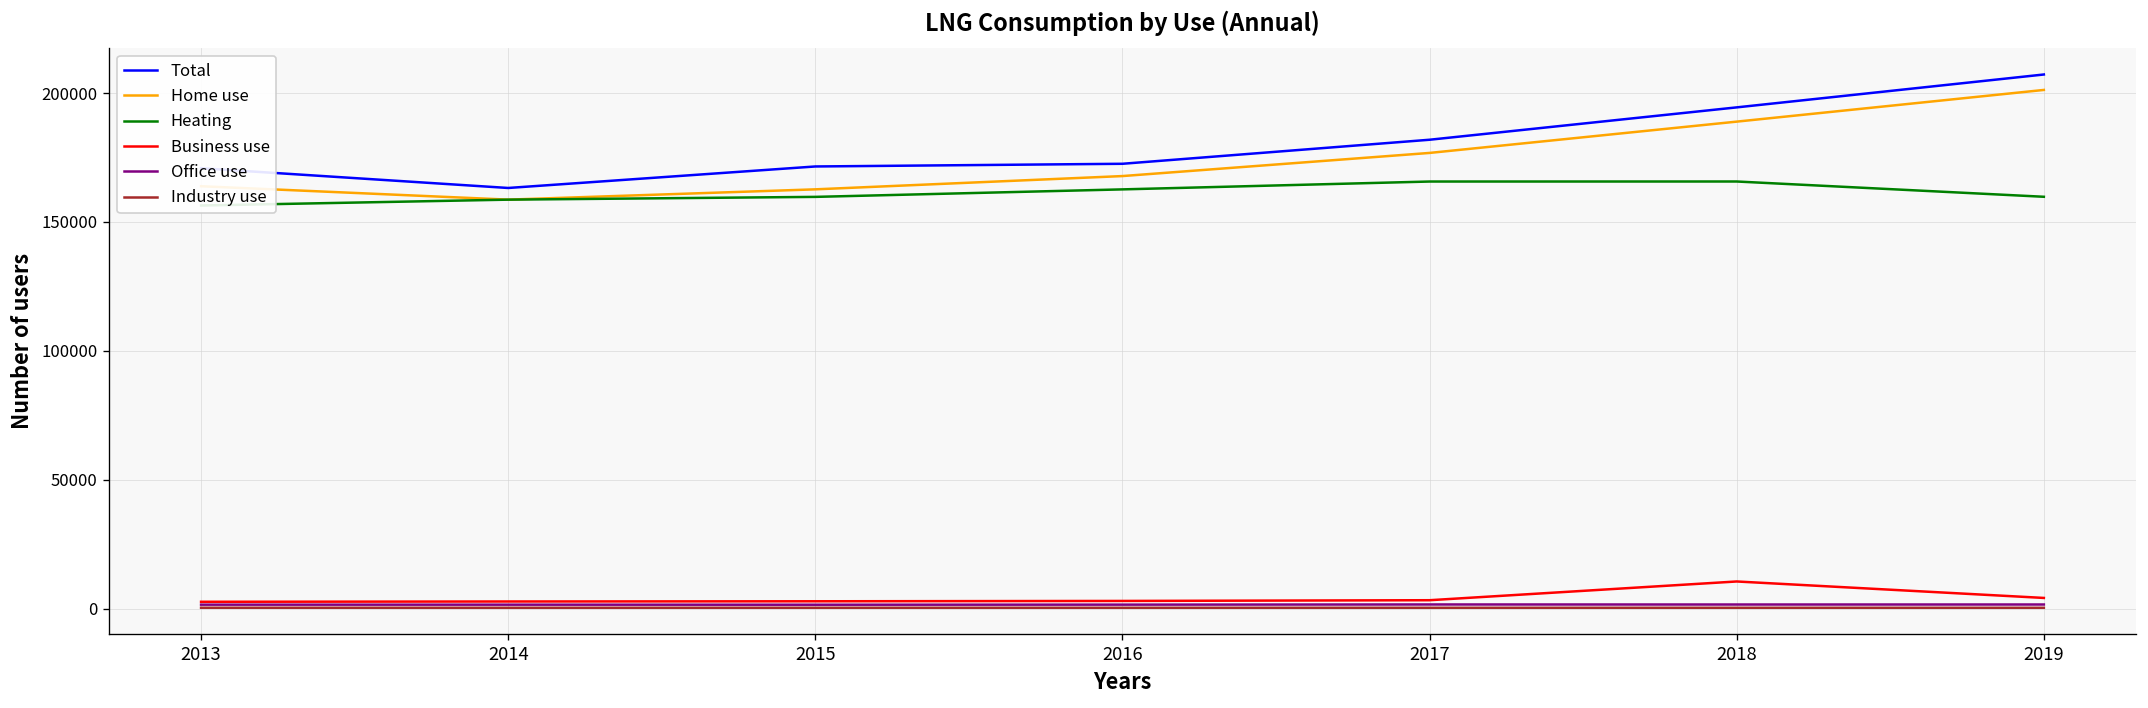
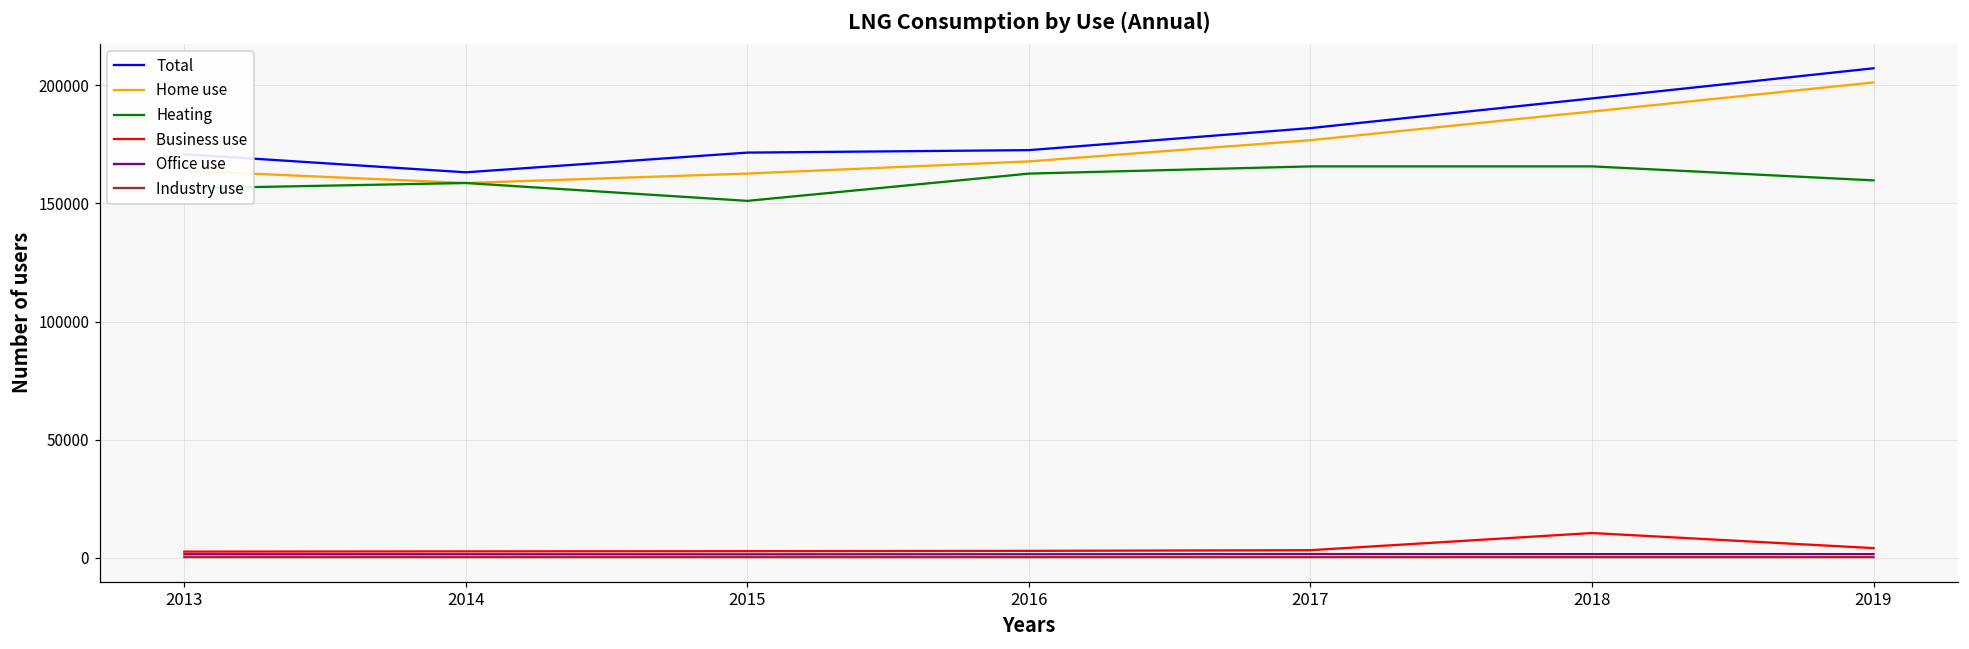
  {
    "Total": {
      "2014": 163000,
      "2015": 172000,
      "2016": 173000,
      "2017": 182000,
      "2018": 194000,
      "2019": 207000
    },
    "Home use": {
      "2015": 163000,
      "2016": 168000,
      "2017": 177000,
      "2018": 189000,
      "2019": 201000
    },
    "Heating": {
-     "2015": 160000,
+     "2015": 151000,
      "2016": 163000,
      "2017": 166000,
      "2018": 166000,
      "2019": 160000
    },
    "Business use": {
      "2014": 3000,
      "2015": 3000,
      "2016": 3000,
      "2017": 3000,
      "2018": 10000,
      "2019": 4000
    },
    "Office use": {
      "2014": 1000,
      "2015": 1000,
      "2016": 2000,
      "2017": 2000,
      "2018": 2000,
      "2019": 2000
    },
    "Industry use": {
      "2013": 0,
      "2014": 0,
      "2015": 0,
      "2016": 0,
      "2017": 0,
      "2018": 0,
      "2019": 0
    }
  }
